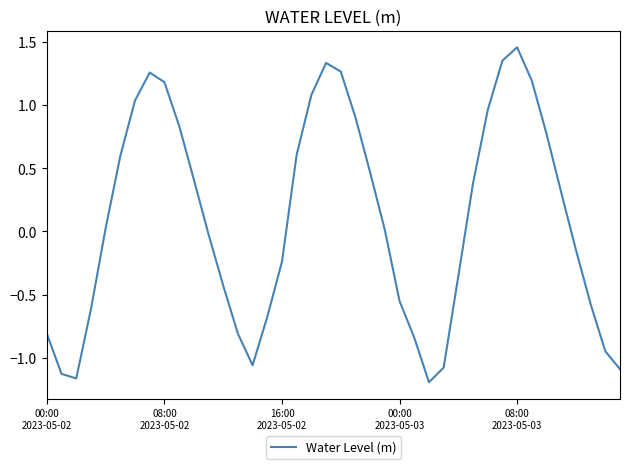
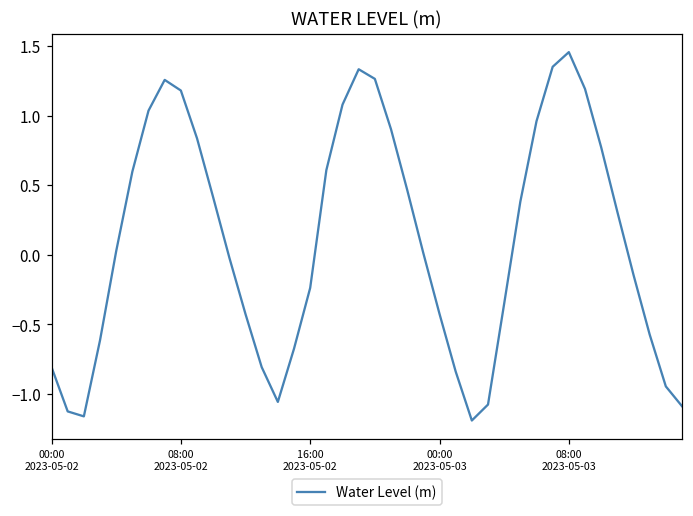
  {
    "00:00 2023-05-02": -0.81,
    "08:00 2023-05-02": 1.18,
    "16:00 2023-05-02": -0.24,
-   "00:00 2023-05-03": -0.55,
+   "00:00 2023-05-03": -0.43,
    "08:00 2023-05-03": 1.46
  }
